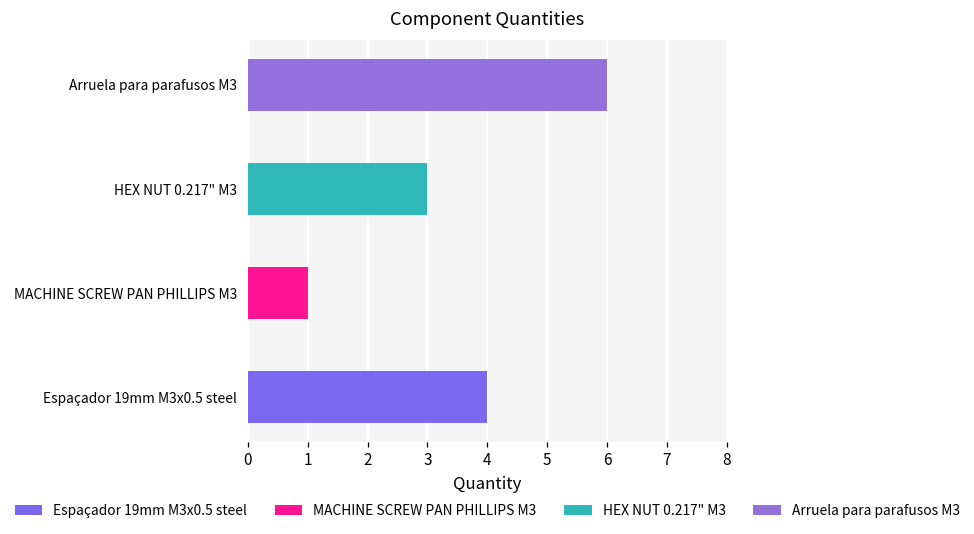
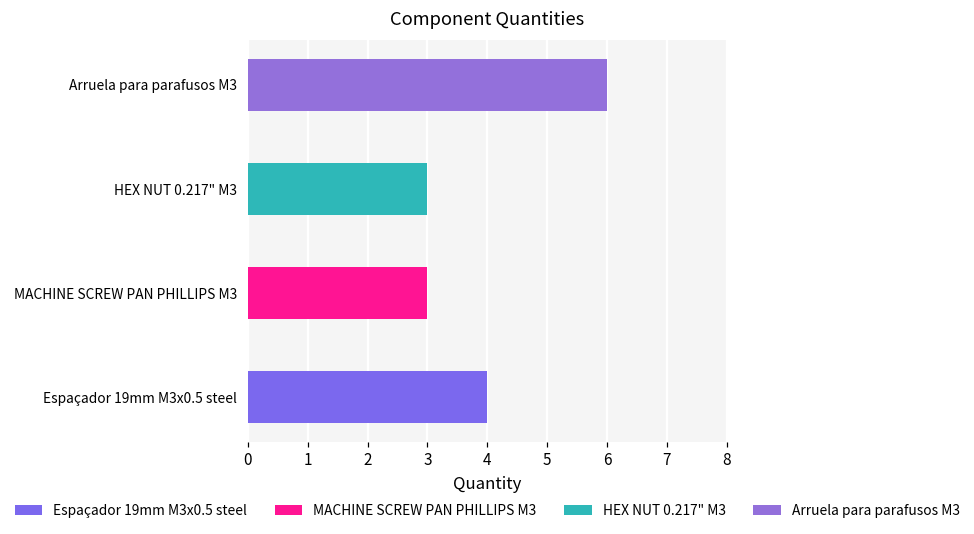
  {
    "Arruela para parafusos M3": 6,
    "HEX NUT 0.217\" M3": 3,
-   "MACHINE SCREW PAN PHILLIPS M3": 1,
+   "MACHINE SCREW PAN PHILLIPS M3": 3,
    "Espaçador 19mm M3x0.5 steel": 4
  }
